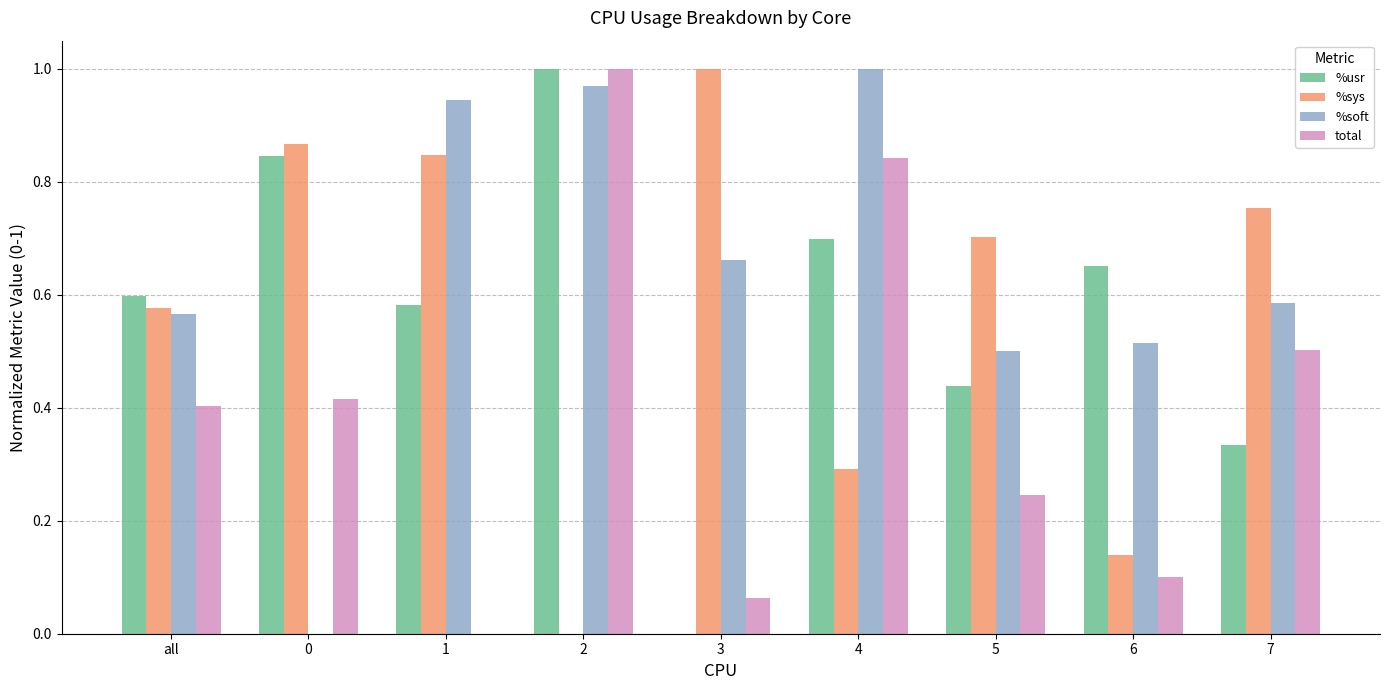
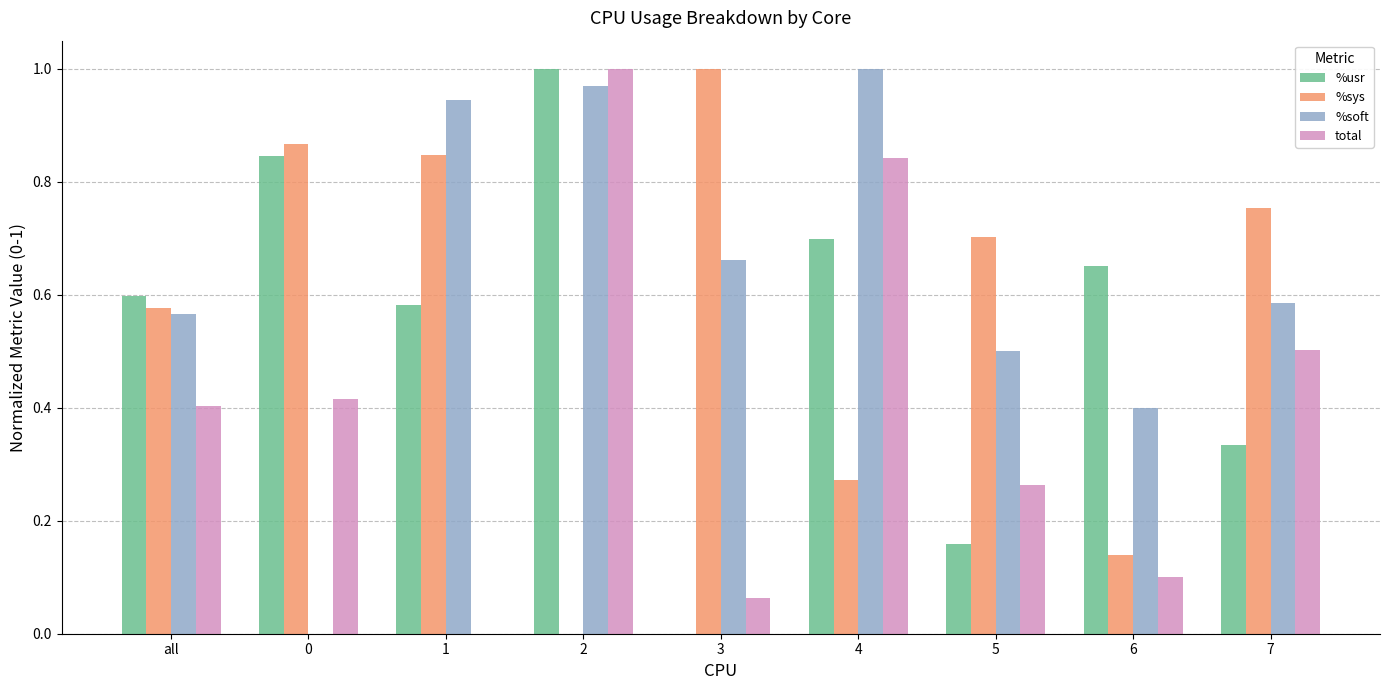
  {
    "%usr": {
      "all": 0.60,
      "0": 0.85,
      "1": 0.58,
      "2": 1.00,
      "3": 0.00,
      "4": 0.70,
-     "5": 0.44,
+     "5": 0.16,
      "6": 0.65,
      "7": 0.33
    },
    "%sys": {
      "all": 0.58,
      "0": 0.87,
      "1": 0.85,
      "2": 0.00,
      "3": 1.00,
-     "4": 0.29,
+     "4": 0.27,
      "5": 0.70,
      "6": 0.14,
      "7": 0.75
    },
    "%soft": {
      "all": 0.57,
      "0": 0.00,
      "1": 0.94,
      "2": 0.97,
      "3": 0.66,
      "4": 1.00,
      "5": 0.50,
-     "6": 0.52,
+     "6": 0.40,
      "7": 0.59
    },
    "total": {
      "all": 0.40,
      "0": 0.42,
      "1": 0.00,
      "2": 1.00,
      "3": 0.06,
      "4": 0.84,
-     "5": 0.25,
+     "5": 0.26,
      "6": 0.10,
      "7": 0.50
    }
  }
